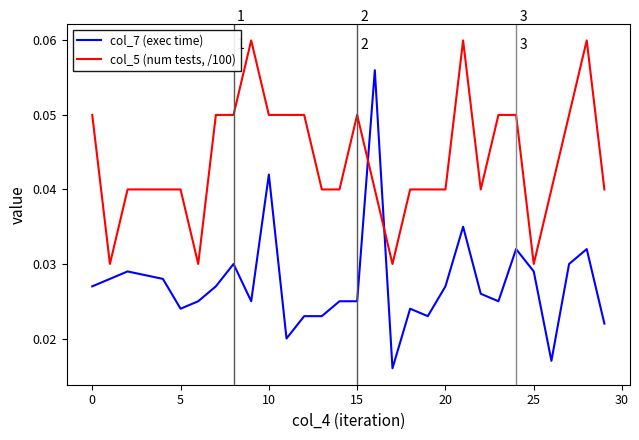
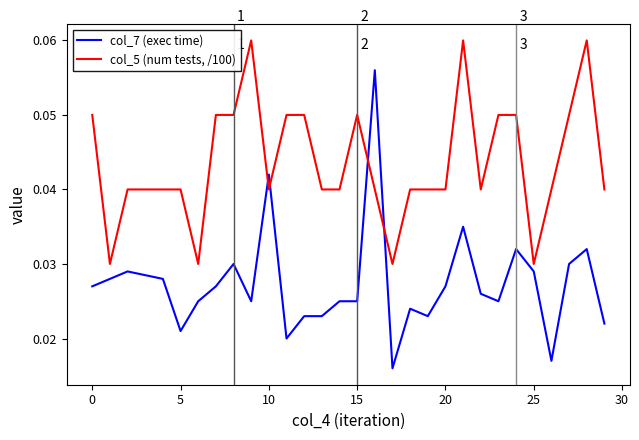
  {
    "col_7 (exec time)": {
      "0": 0.027,
-     "5": 0.024,
+     "5": 0.021,
      "10": 0.042,
      "15": 0.025,
      "20": 0.027,
      "25": 0.029
    },
    "col_5 (num tests, /100)": {
      "0": 0.050,
      "5": 0.040,
-     "10": 0.050,
+     "10": 0.040,
      "15": 0.050,
      "20": 0.040,
      "25": 0.030
    }
  }
